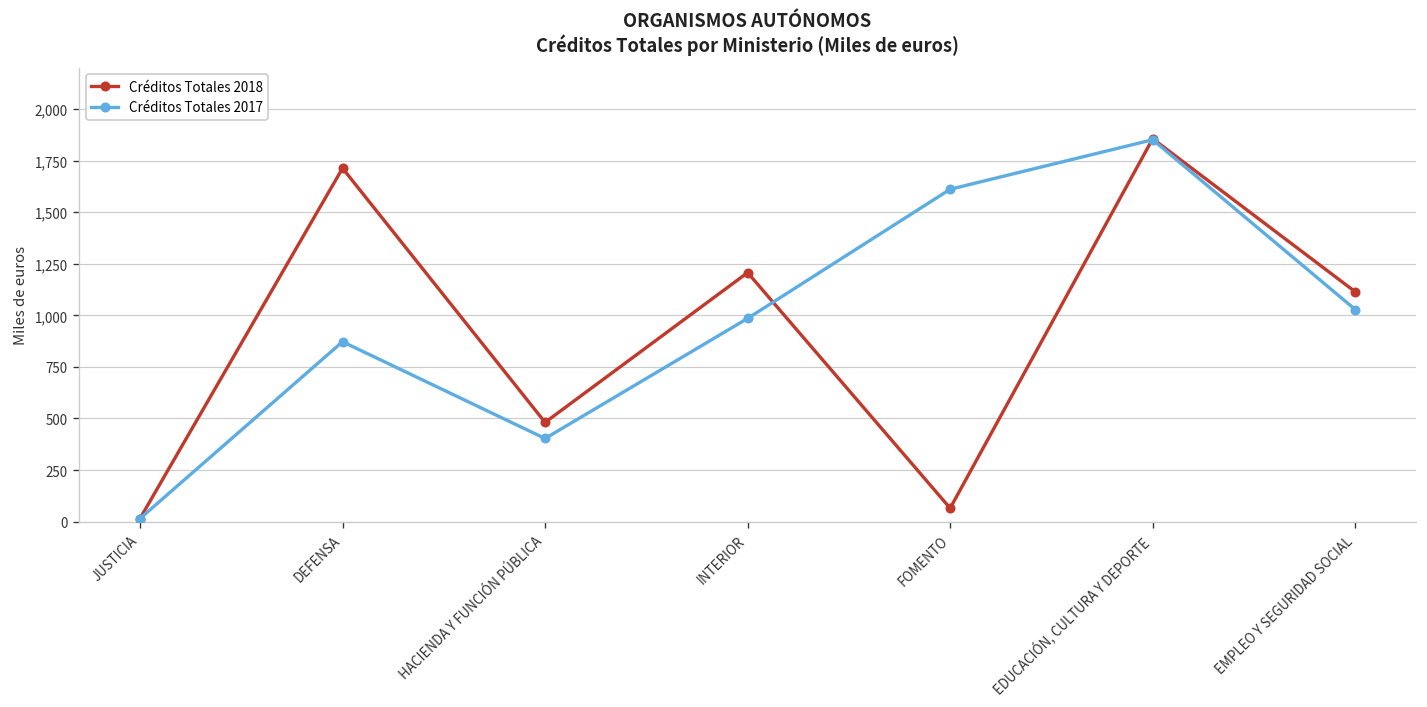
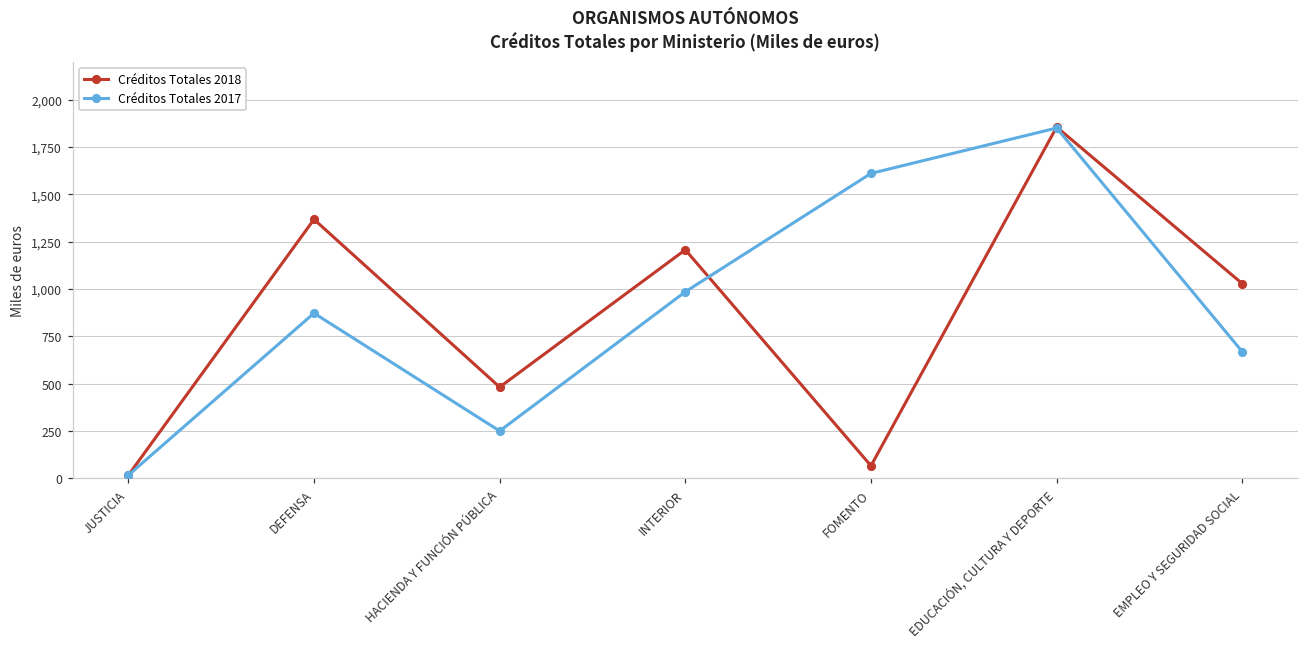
  {
    "Créditos Totales 2018": {
-     "DEFENSA": "1,710",
+     "DEFENSA": "1,370",
      "HACIENDA Y FUNCIÓN PÚBLICA": "480",
      "INTERIOR": "1,210",
      "FOMENTO": "70",
-     "EMPLEO Y SEGURIDAD SOCIAL": "1,110"
+     "EMPLEO Y SEGURIDAD SOCIAL": "1,030"
    },
    "Créditos Totales 2017": {
      "DEFENSA": "870",
-     "HACIENDA Y FUNCIÓN PÚBLICA": "400",
+     "HACIENDA Y FUNCIÓN PÚBLICA": "250",
      "INTERIOR": "990",
      "FOMENTO": "1,610",
-     "EMPLEO Y SEGURIDAD SOCIAL": "1,030"
+     "EMPLEO Y SEGURIDAD SOCIAL": "670"
    }
  }
